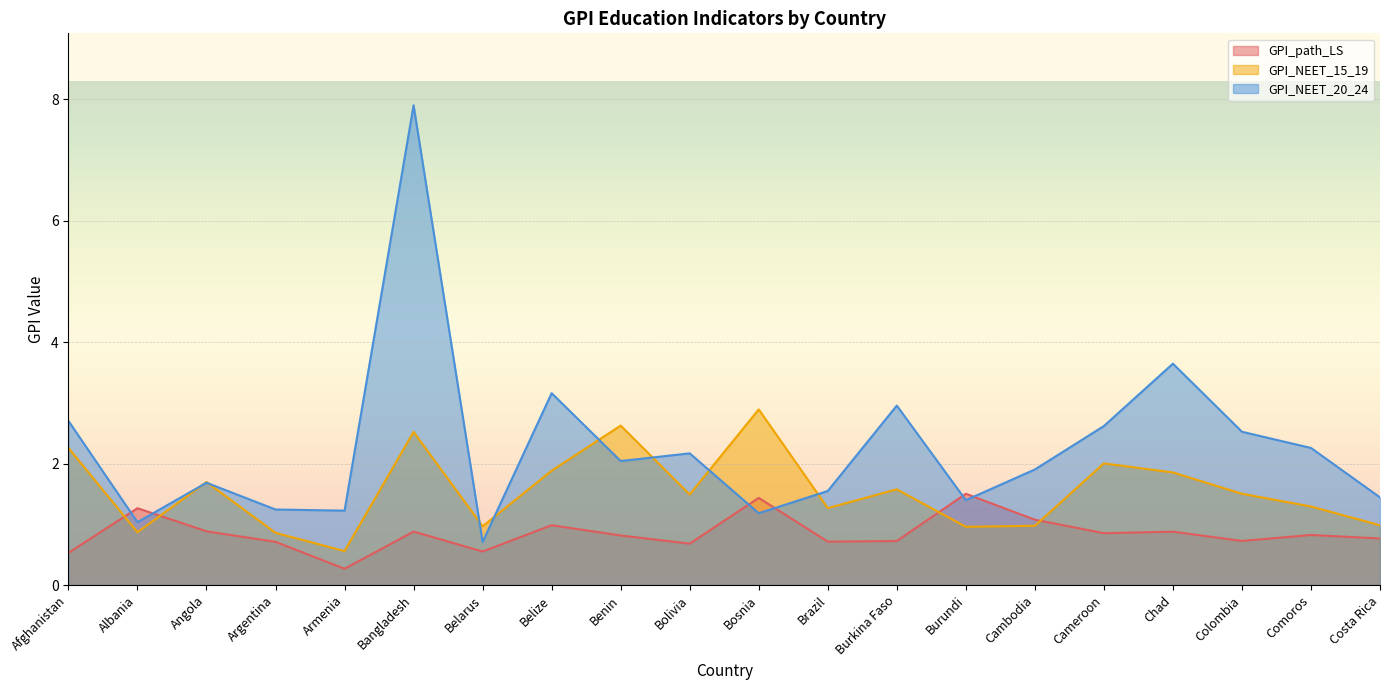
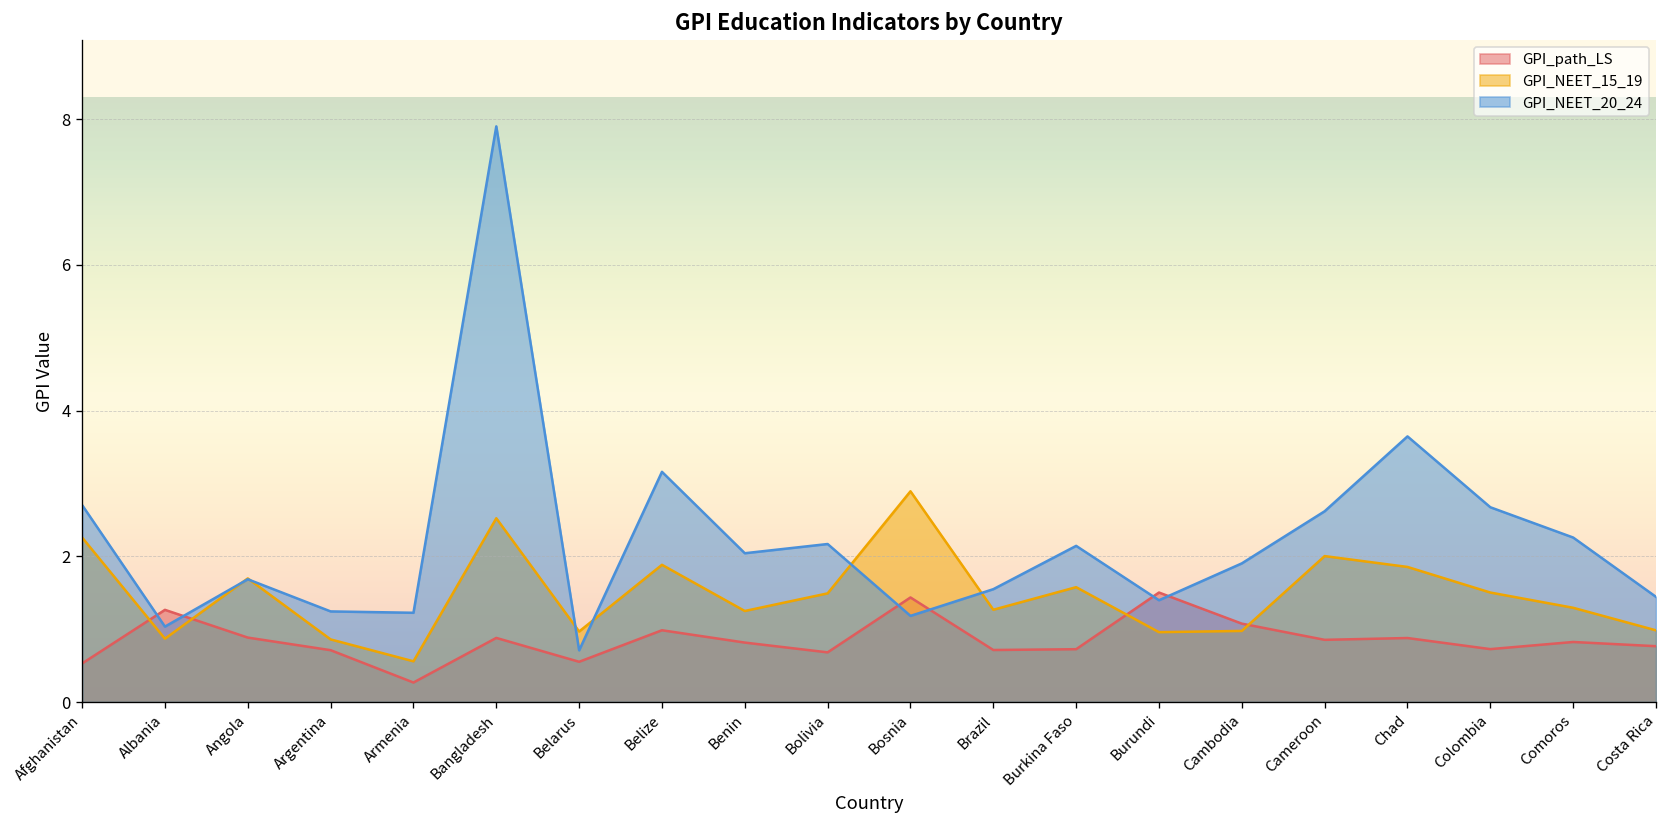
  {
    "GPI_path_LS": {
      "Afghanistan": 0.5,
      "Albania": 1.3,
      "Angola": 0.9,
      "Argentina": 0.7,
      "Armenia": 0.3,
      "Bangladesh": 0.9,
      "Belarus": 0.6,
      "Belize": 1.0,
      "Benin": 0.8,
      "Bolivia": 0.7,
      "Bosnia": 1.4,
      "Brazil": 0.7,
      "Burkina Faso": 0.7,
      "Burundi": 1.5,
      "Cambodia": 1.1,
      "Cameroon": 0.9,
      "Chad": 0.9,
      "Colombia": 0.7,
      "Comoros": 0.8,
      "Costa Rica": 0.8
    },
    "GPI_NEET_15_19": {
      "Afghanistan": 2.3,
      "Albania": 0.9,
      "Argentina": 0.9,
      "Armenia": 0.6,
      "Bangladesh": 2.5,
      "Belarus": 1.0,
      "Belize": 1.9,
-     "Benin": 2.6,
+     "Benin": 1.3,
      "Bolivia": 1.5,
      "Bosnia": 2.9,
      "Brazil": 1.3,
      "Burkina Faso": 1.6,
      "Burundi": 1.0,
      "Cambodia": 1.0,
      "Cameroon": 2.0,
      "Chad": 1.9,
      "Colombia": 1.5,
      "Comoros": 1.3,
      "Costa Rica": 1.0
    },
    "GPI_NEET_20_24": {
      "Afghanistan": 2.7,
      "Albania": 1.0,
      "Argentina": 1.2,
      "Armenia": 1.2,
      "Bangladesh": 7.9,
      "Belarus": 0.7,
      "Belize": 3.2,
      "Benin": 2.0,
      "Bolivia": 2.2,
      "Bosnia": 1.2,
      "Brazil": 1.5,
-     "Burkina Faso": 3.0,
+     "Burkina Faso": 2.1,
      "Burundi": 1.4,
      "Cambodia": 1.9,
      "Cameroon": 2.6,
      "Chad": 3.6,
-     "Colombia": 2.5,
+     "Colombia": 2.7,
      "Comoros": 2.3,
      "Costa Rica": 1.4
    }
  }
